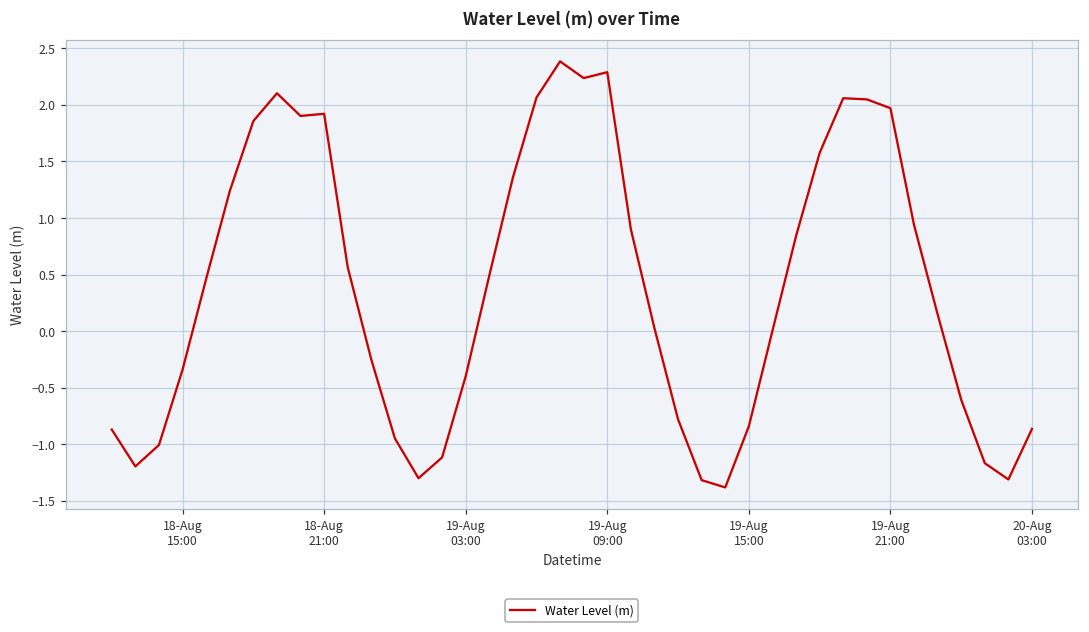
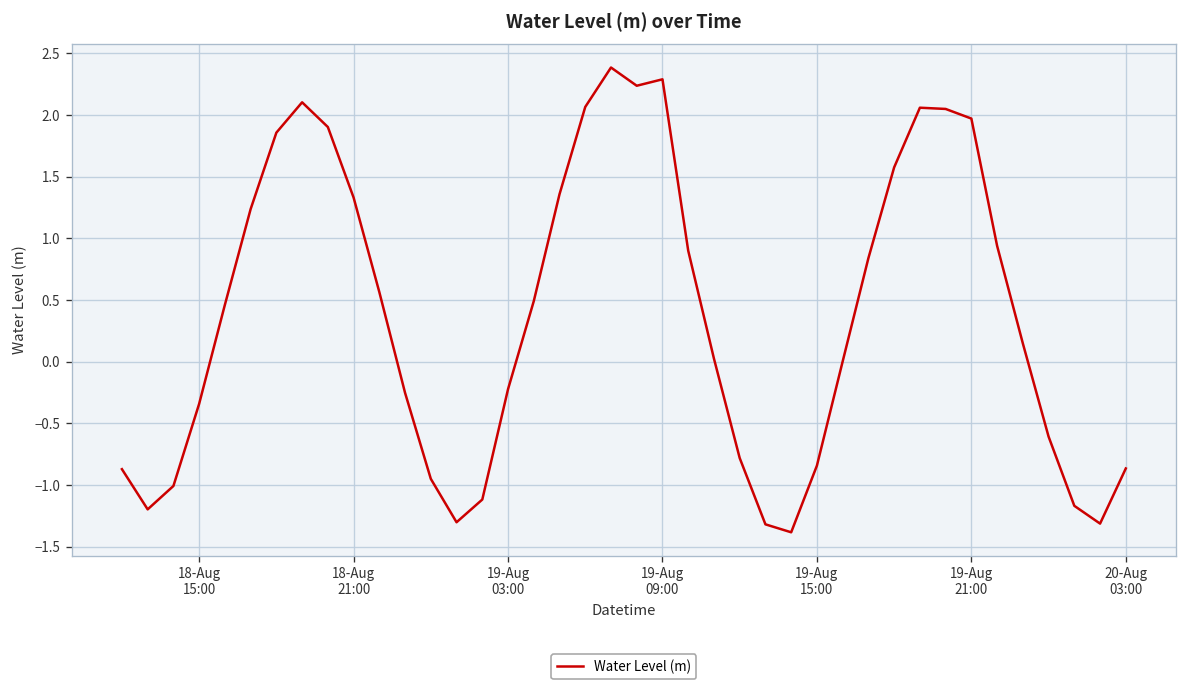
  {
    "18-Aug 15:00": -0.34,
-   "18-Aug 21:00": 1.92,
-   "19-Aug 03:00": -0.40,
+   "18-Aug 21:00": 1.33,
+   "19-Aug 03:00": -0.22,
    "19-Aug 09:00": 2.29,
    "19-Aug 15:00": -0.84,
    "19-Aug 21:00": 1.97,
    "20-Aug 03:00": -0.87
  }
